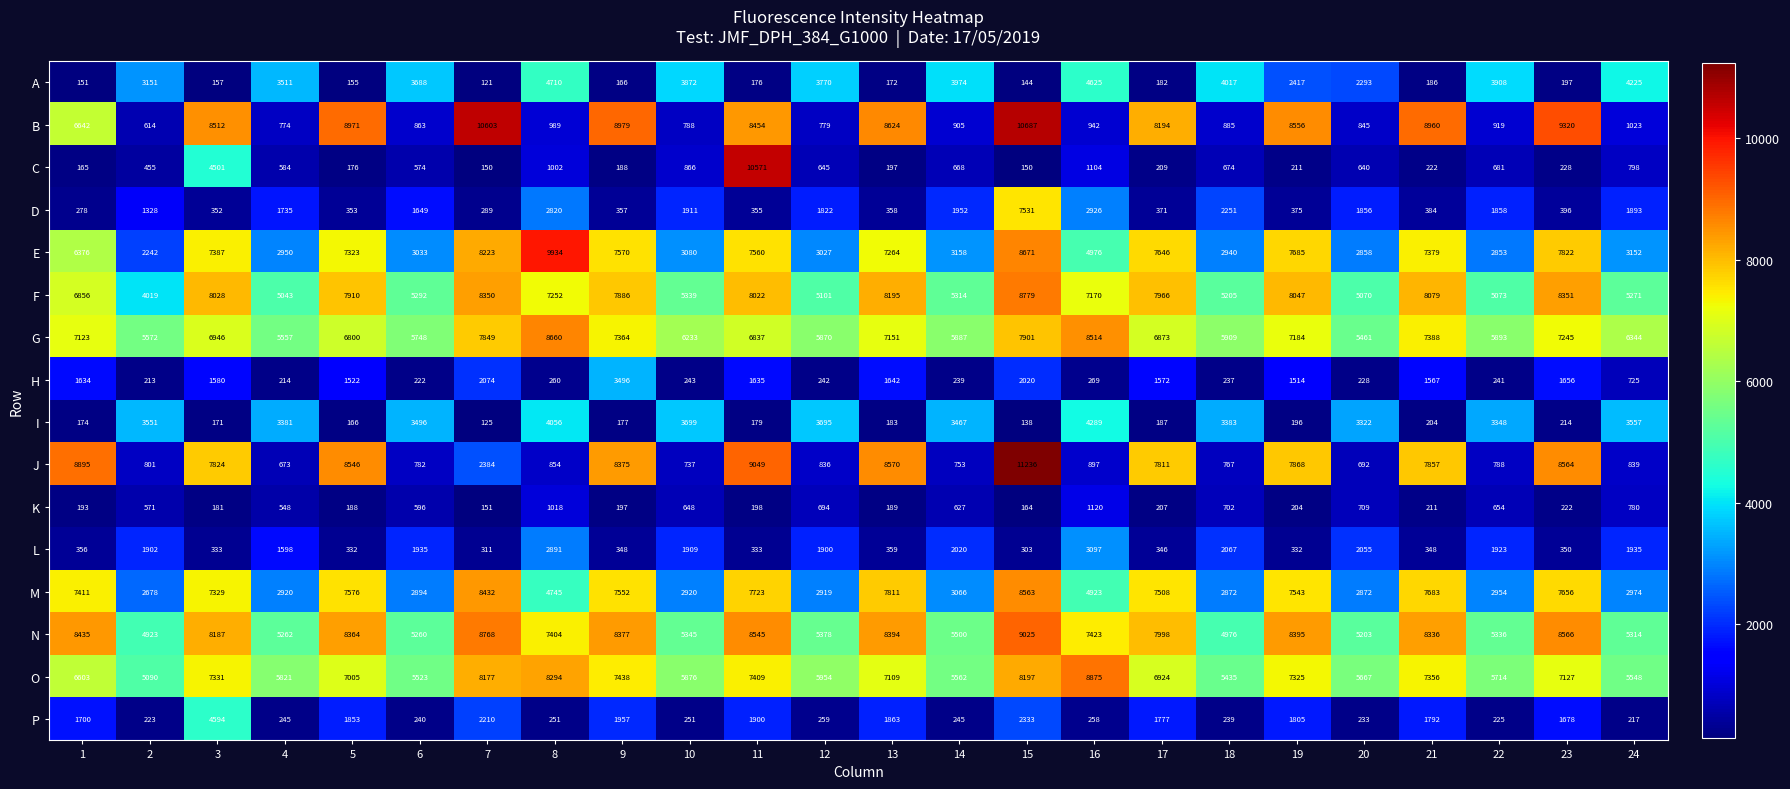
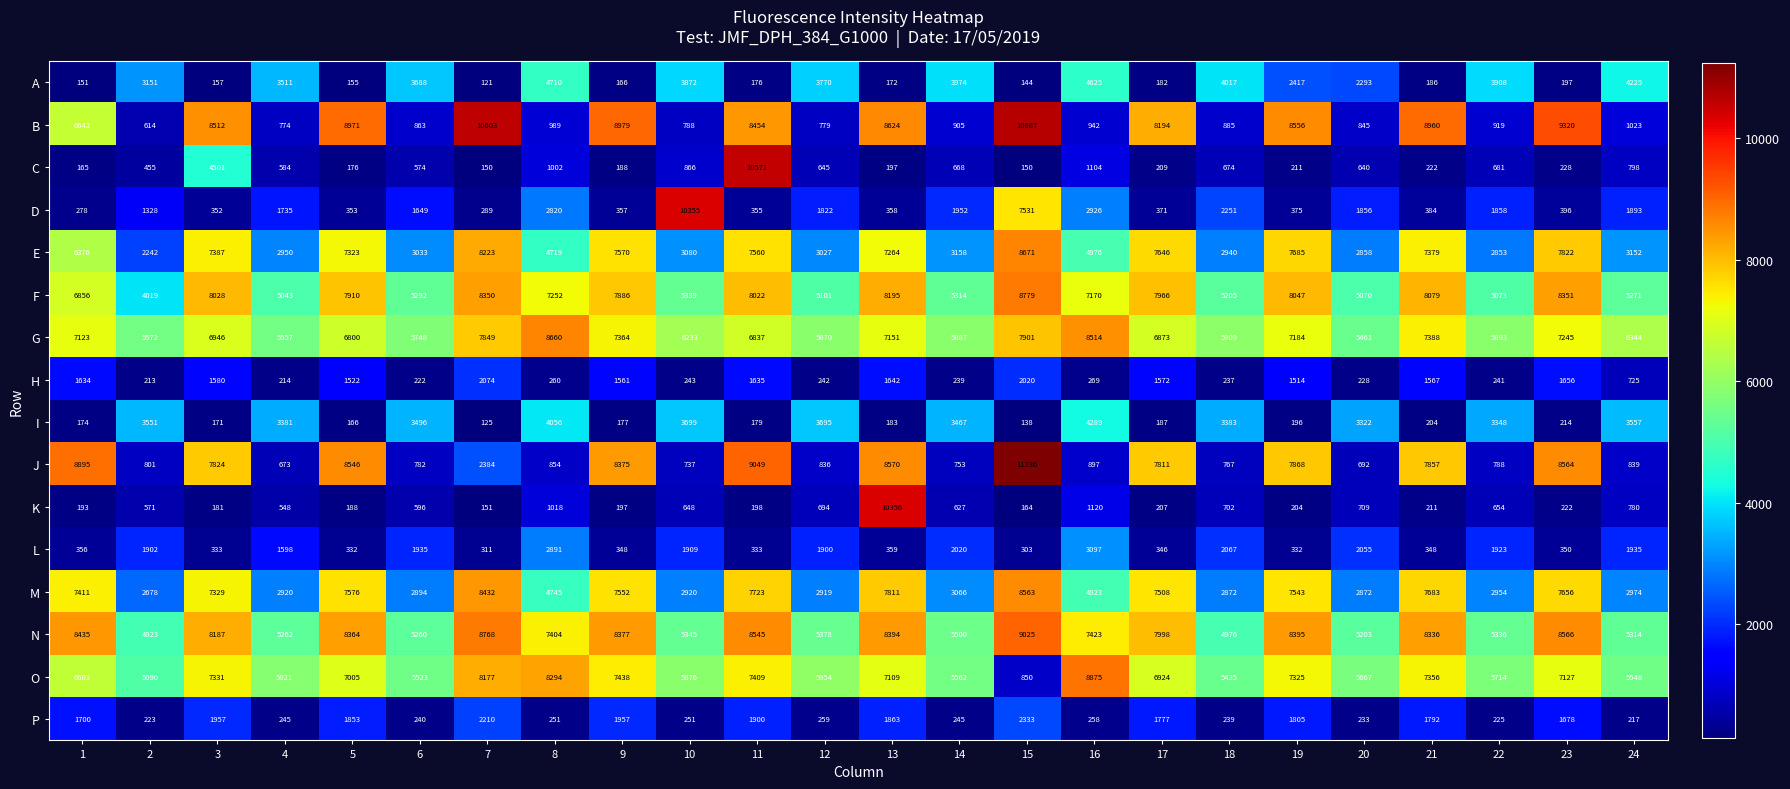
  {
    "D": {
      "1": 278,
      "2": 1328,
      "3": 352,
      "4": 1735,
      "5": 353,
      "6": 1649,
      "7": 289,
      "8": 2820,
      "9": 357,
-     "10": 1911,
+     "10": 10355,
      "11": 355,
      "12": 1822,
      "13": 358,
      "14": 1952,
      "15": 7531,
      "16": 2926,
      "17": 371,
      "18": 2251,
      "19": 375,
      "20": 1856,
      "21": 384,
      "22": 1858,
      "23": 396,
      "24": 1893
    },
    "E": {
      "1": 6376,
      "2": 2242,
      "3": 7387,
      "4": 2950,
      "5": 7323,
      "6": 3033,
      "7": 8223,
-     "8": 9934,
+     "8": 4719,
      "9": 7570,
      "10": 3080,
      "11": 7560,
      "12": 3027,
      "13": 7264,
      "14": 3158,
      "15": 8671,
      "16": 4976,
      "17": 7646,
      "18": 2940,
      "19": 7685,
      "20": 2858,
      "21": 7379,
      "22": 2853,
      "23": 7822,
      "24": 3152
    },
    "H": {
      "1": 1634,
      "2": 213,
      "3": 1580,
      "4": 214,
      "5": 1522,
      "6": 222,
      "7": 2074,
      "8": 260,
-     "9": 3496,
+     "9": 1561,
      "10": 243,
      "11": 1635,
      "12": 242,
      "13": 1642,
      "14": 239,
      "15": 2020,
      "16": 269,
      "17": 1572,
      "18": 237,
      "19": 1514,
      "20": 228,
      "21": 1567,
      "22": 241,
      "23": 1656,
      "24": 725
    },
    "K": {
      "1": 193,
      "2": 571,
      "3": 181,
      "4": 548,
      "5": 188,
      "6": 596,
      "7": 151,
      "8": 1018,
      "9": 197,
      "10": 648,
      "11": 198,
      "12": 694,
-     "13": 189,
+     "13": 10356,
      "14": 627,
      "15": 164,
      "16": 1120,
      "17": 207,
      "18": 702,
      "19": 204,
      "20": 709,
      "21": 211,
      "22": 654,
      "23": 222,
      "24": 780
    },
    "O": {
      "1": 6603,
      "2": 5090,
      "3": 7331,
      "4": 5821,
      "5": 7005,
      "6": 5523,
      "7": 8177,
      "8": 8294,
      "9": 7438,
      "10": 5876,
      "11": 7409,
      "12": 5954,
      "13": 7109,
      "14": 5562,
-     "15": 8197,
+     "15": 850,
      "16": 8875,
      "17": 6924,
      "18": 5435,
      "19": 7325,
      "20": 5667,
      "21": 7356,
      "22": 5714,
      "23": 7127,
      "24": 5548
    },
    "P": {
      "1": 1700,
      "2": 223,
-     "3": 4594,
+     "3": 1957,
      "4": 245,
      "5": 1853,
      "6": 240,
      "7": 2210,
      "8": 251,
      "9": 1957,
      "10": 251,
      "11": 1900,
      "12": 259,
      "13": 1863,
      "14": 245,
      "15": 2333,
      "16": 258,
      "17": 1777,
      "18": 239,
      "19": 1805,
      "20": 233,
      "21": 1792,
      "22": 225,
      "23": 1678,
      "24": 217
    }
  }
